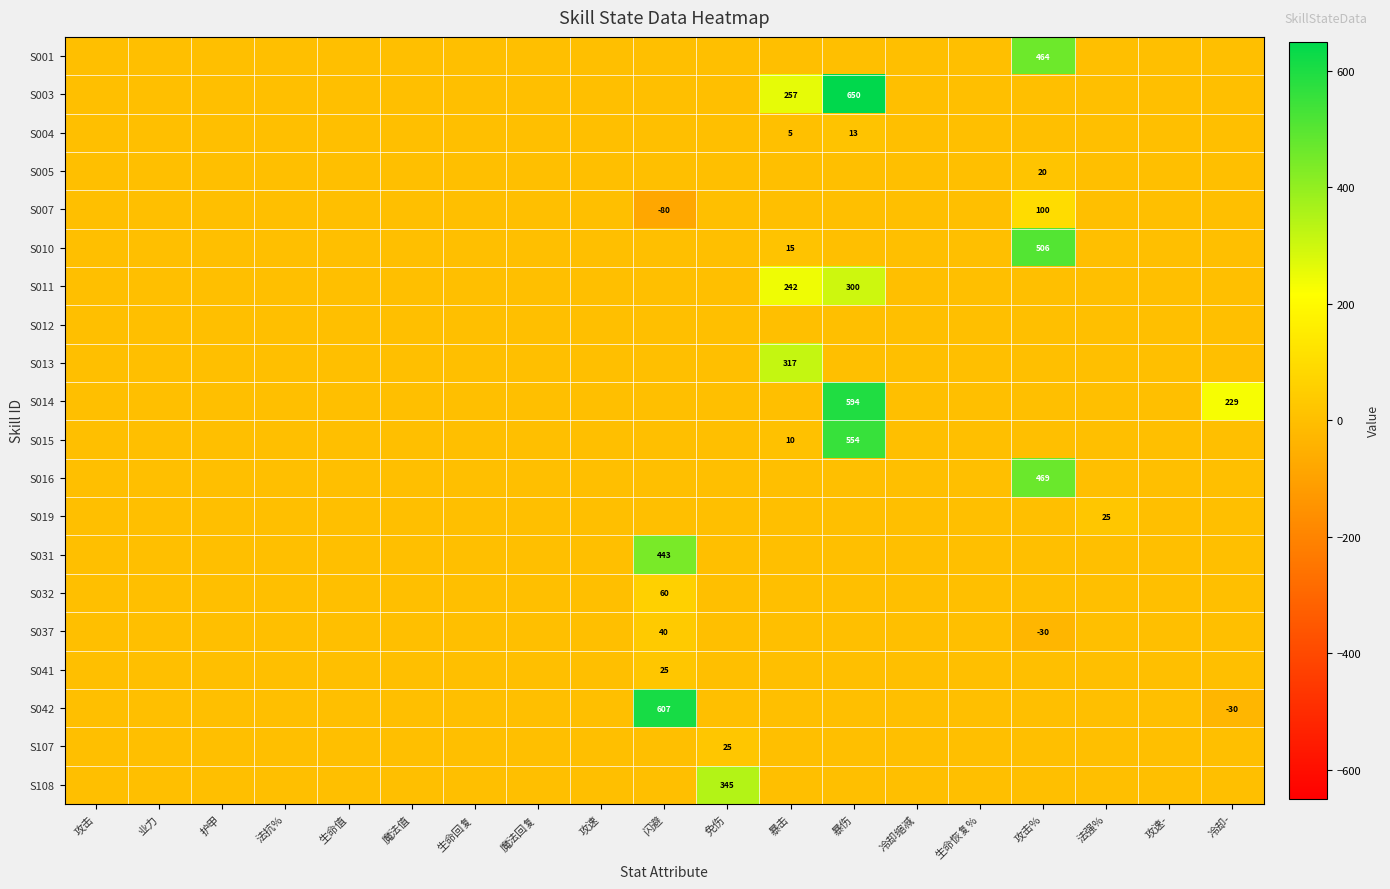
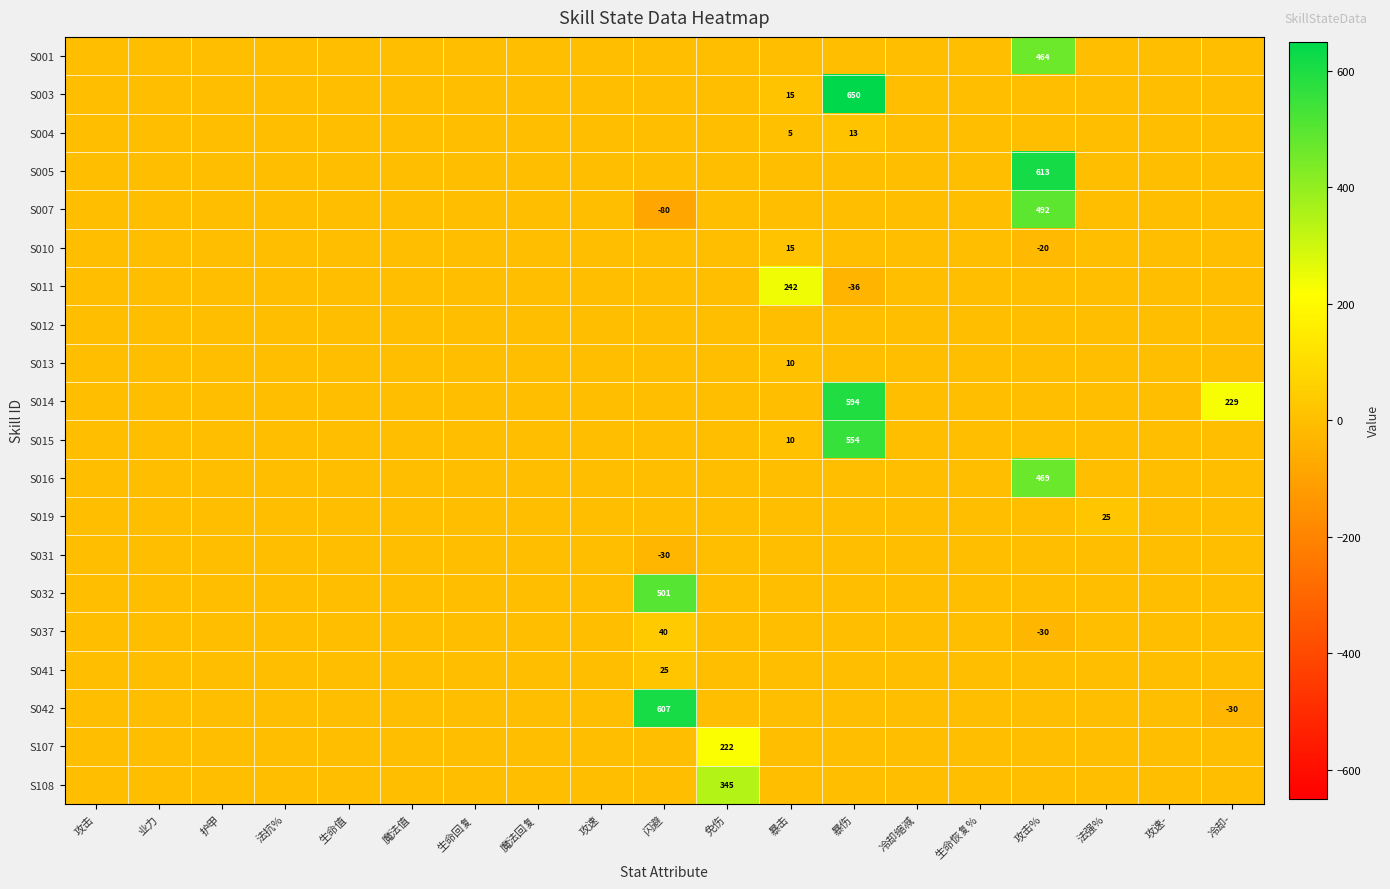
  {
    "S001": {
      "攻击%": 464
    },
    "S003": {
-     "暴击": 257,
+     "暴击": 15,
      "暴伤": 650
    },
    "S004": {
      "暴击": 5,
      "暴伤": 13
    },
    "S005": {
-     "攻击%": 20
+     "攻击%": 613
    },
    "S007": {
      "闪避": -80,
-     "攻击%": 100
+     "攻击%": 492
    },
    "S010": {
      "暴击": 15,
-     "攻击%": 506
+     "攻击%": -20
    },
    "S011": {
      "暴击": 242,
-     "暴伤": 300
+     "暴伤": -36
    },
    "S013": {
-     "暴击": 317
+     "暴击": 10
    },
    "S014": {
      "暴伤": 594,
      "冷却-": 229
    },
    "S015": {
      "暴击": 10,
      "暴伤": 554
    },
    "S016": {
      "攻击%": 469
    },
    "S019": {
      "法强%": 25
    },
    "S031": {
-     "闪避": 443
+     "闪避": -30
    },
    "S032": {
-     "闪避": 60
+     "闪避": 501
    },
    "S037": {
      "闪避": 40,
      "攻击%": -30
    },
    "S041": {
      "闪避": 25
    },
    "S042": {
      "闪避": 607,
      "冷却-": -30
    },
    "S107": {
-     "免伤": 25
+     "免伤": 222
    },
    "S108": {
      "免伤": 345
    }
  }
